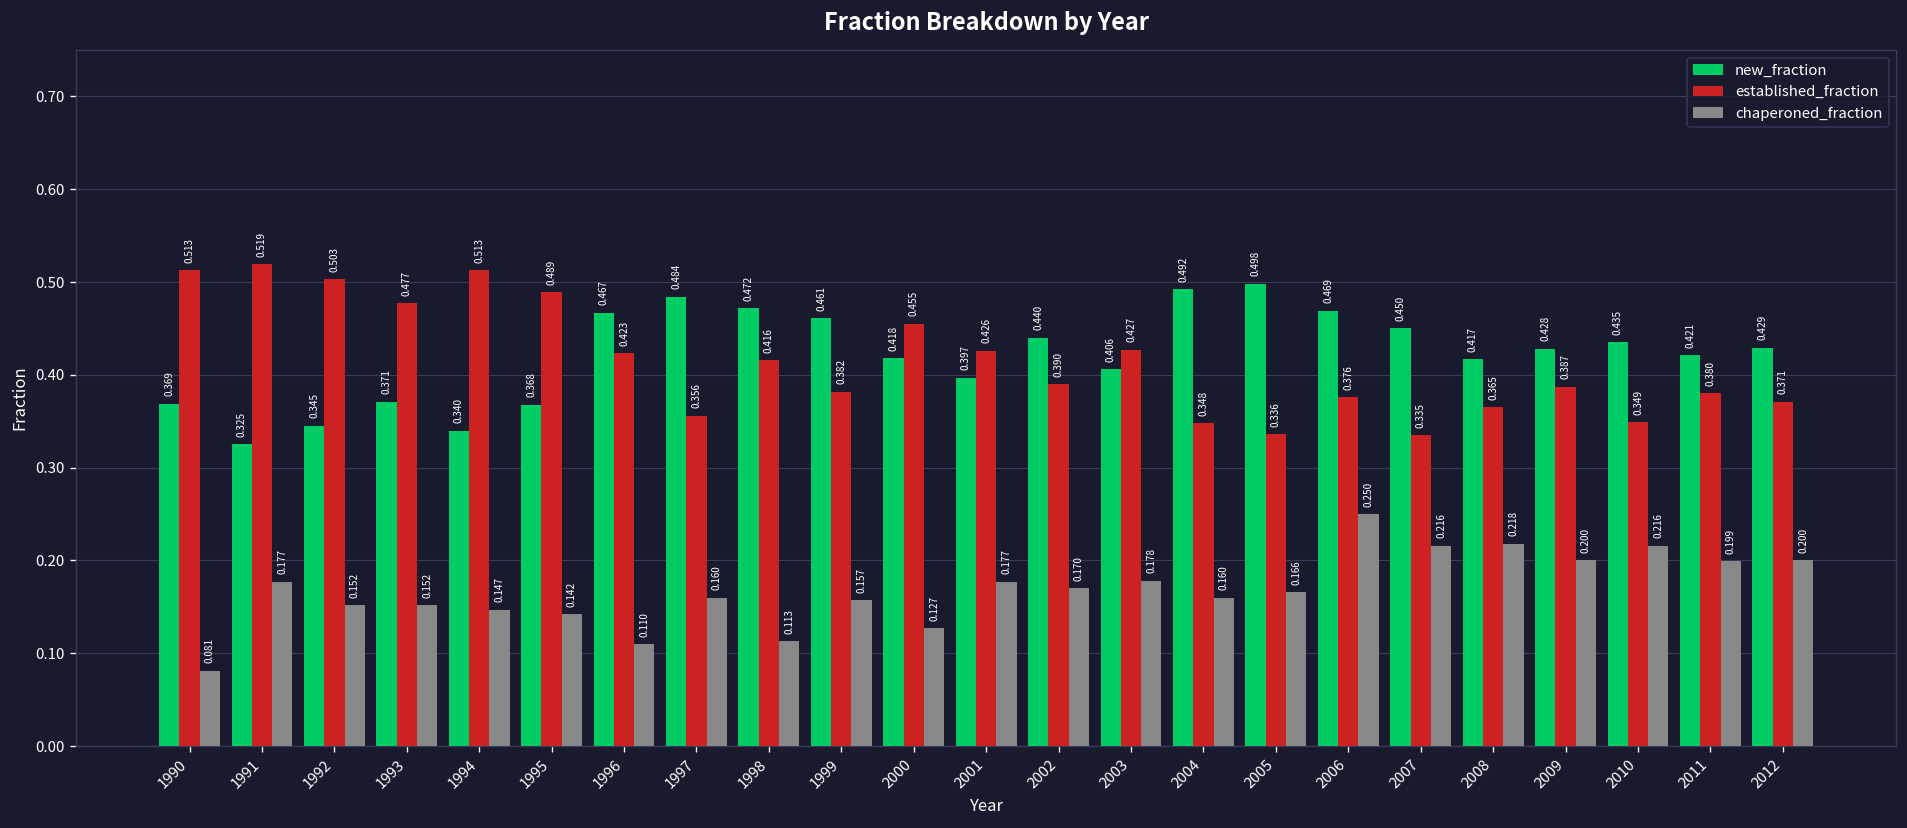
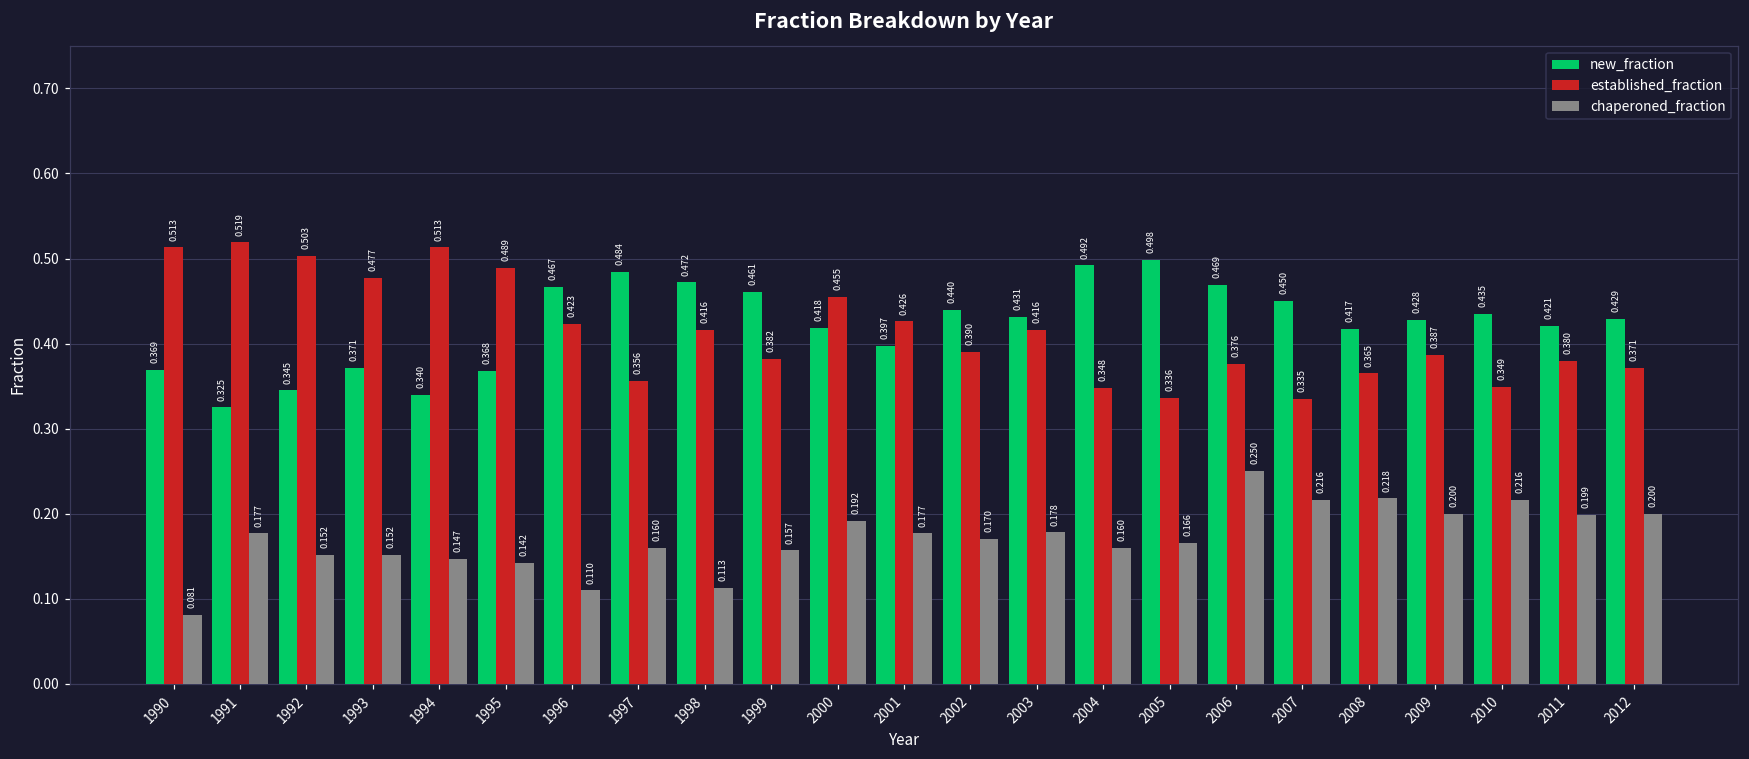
  {
    "new_fraction": {
      "1990": 0.369,
      "1991": 0.325,
      "1992": 0.345,
      "1993": 0.371,
      "1994": 0.340,
      "1995": 0.368,
      "1996": 0.467,
      "1997": 0.484,
      "1998": 0.472,
      "1999": 0.461,
      "2000": 0.418,
      "2001": 0.397,
      "2002": 0.440,
-     "2003": 0.406,
+     "2003": 0.431,
      "2004": 0.492,
      "2005": 0.498,
      "2006": 0.469,
      "2007": 0.450,
      "2008": 0.417,
      "2009": 0.428,
      "2010": 0.435,
      "2011": 0.421,
      "2012": 0.429
    },
    "established_fraction": {
      "1990": 0.513,
      "1991": 0.519,
      "1992": 0.503,
      "1993": 0.477,
      "1994": 0.513,
      "1995": 0.489,
      "1996": 0.423,
      "1997": 0.356,
      "1998": 0.416,
      "1999": 0.382,
      "2000": 0.455,
      "2001": 0.426,
      "2002": 0.390,
-     "2003": 0.427,
+     "2003": 0.416,
      "2004": 0.348,
      "2005": 0.336,
      "2006": 0.376,
      "2007": 0.335,
      "2008": 0.365,
      "2009": 0.387,
      "2010": 0.349,
      "2011": 0.380,
      "2012": 0.371
    },
    "chaperoned_fraction": {
      "1990": 0.081,
      "1991": 0.177,
      "1992": 0.152,
      "1993": 0.152,
      "1994": 0.147,
      "1995": 0.142,
      "1996": 0.110,
      "1997": 0.160,
      "1998": 0.113,
      "1999": 0.157,
-     "2000": 0.127,
+     "2000": 0.192,
      "2001": 0.177,
      "2002": 0.170,
      "2003": 0.178,
      "2004": 0.160,
      "2005": 0.166,
      "2006": 0.250,
      "2007": 0.216,
      "2008": 0.218,
      "2009": 0.200,
      "2010": 0.216,
      "2011": 0.199,
      "2012": 0.200
    }
  }
